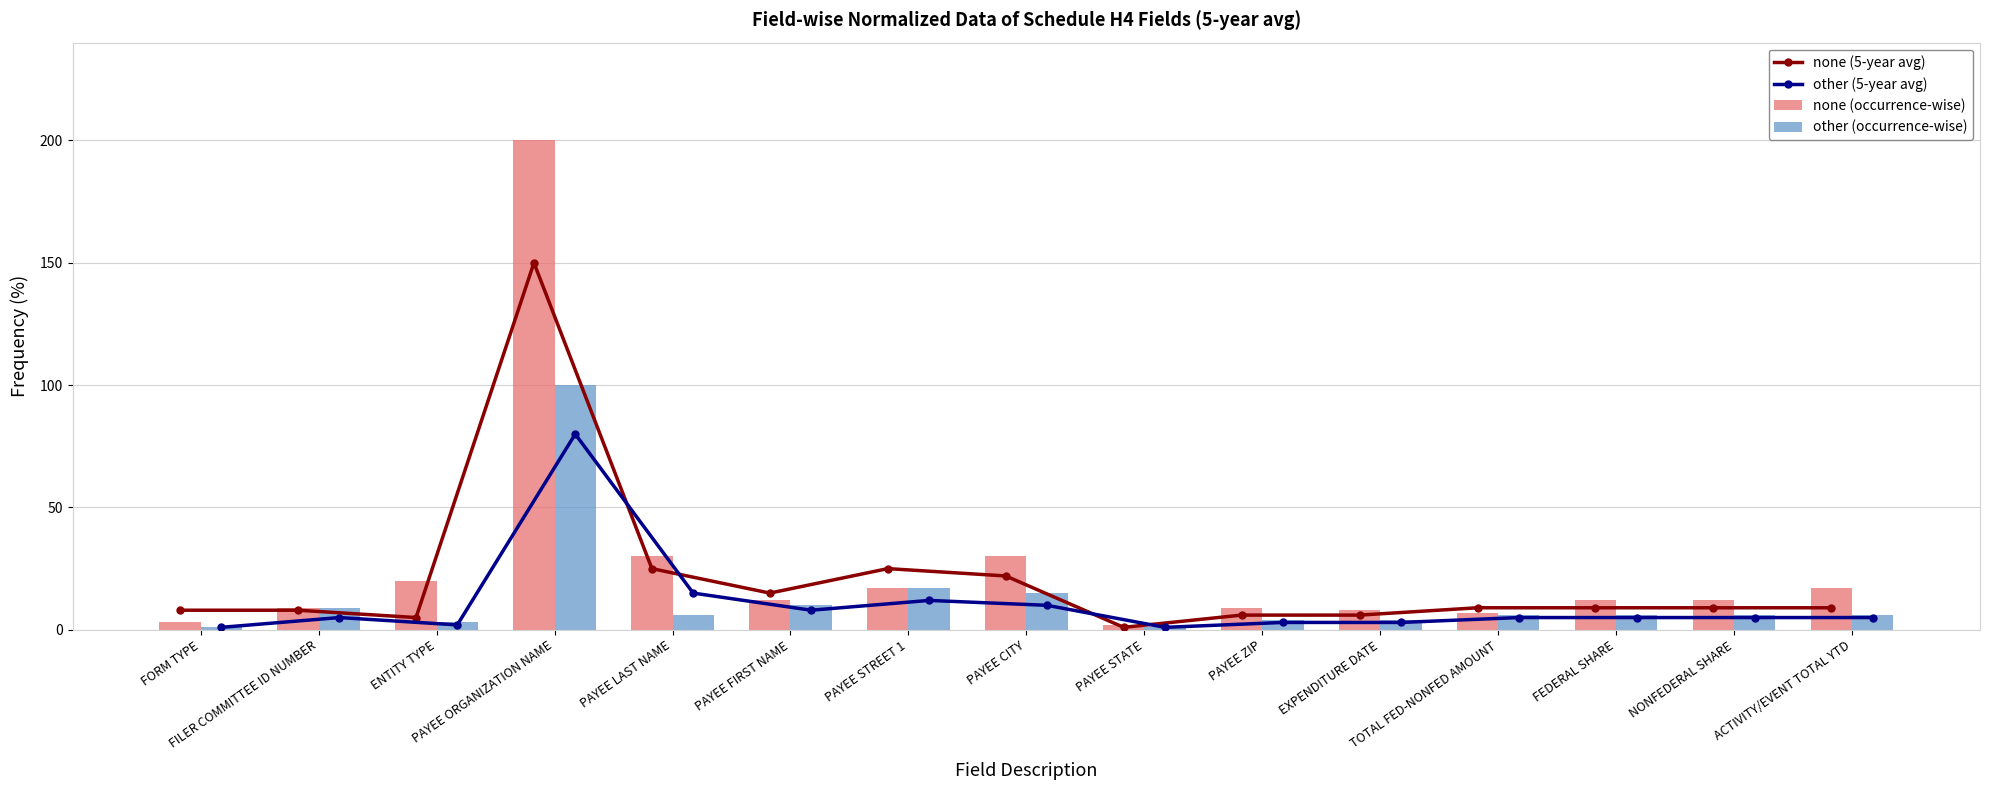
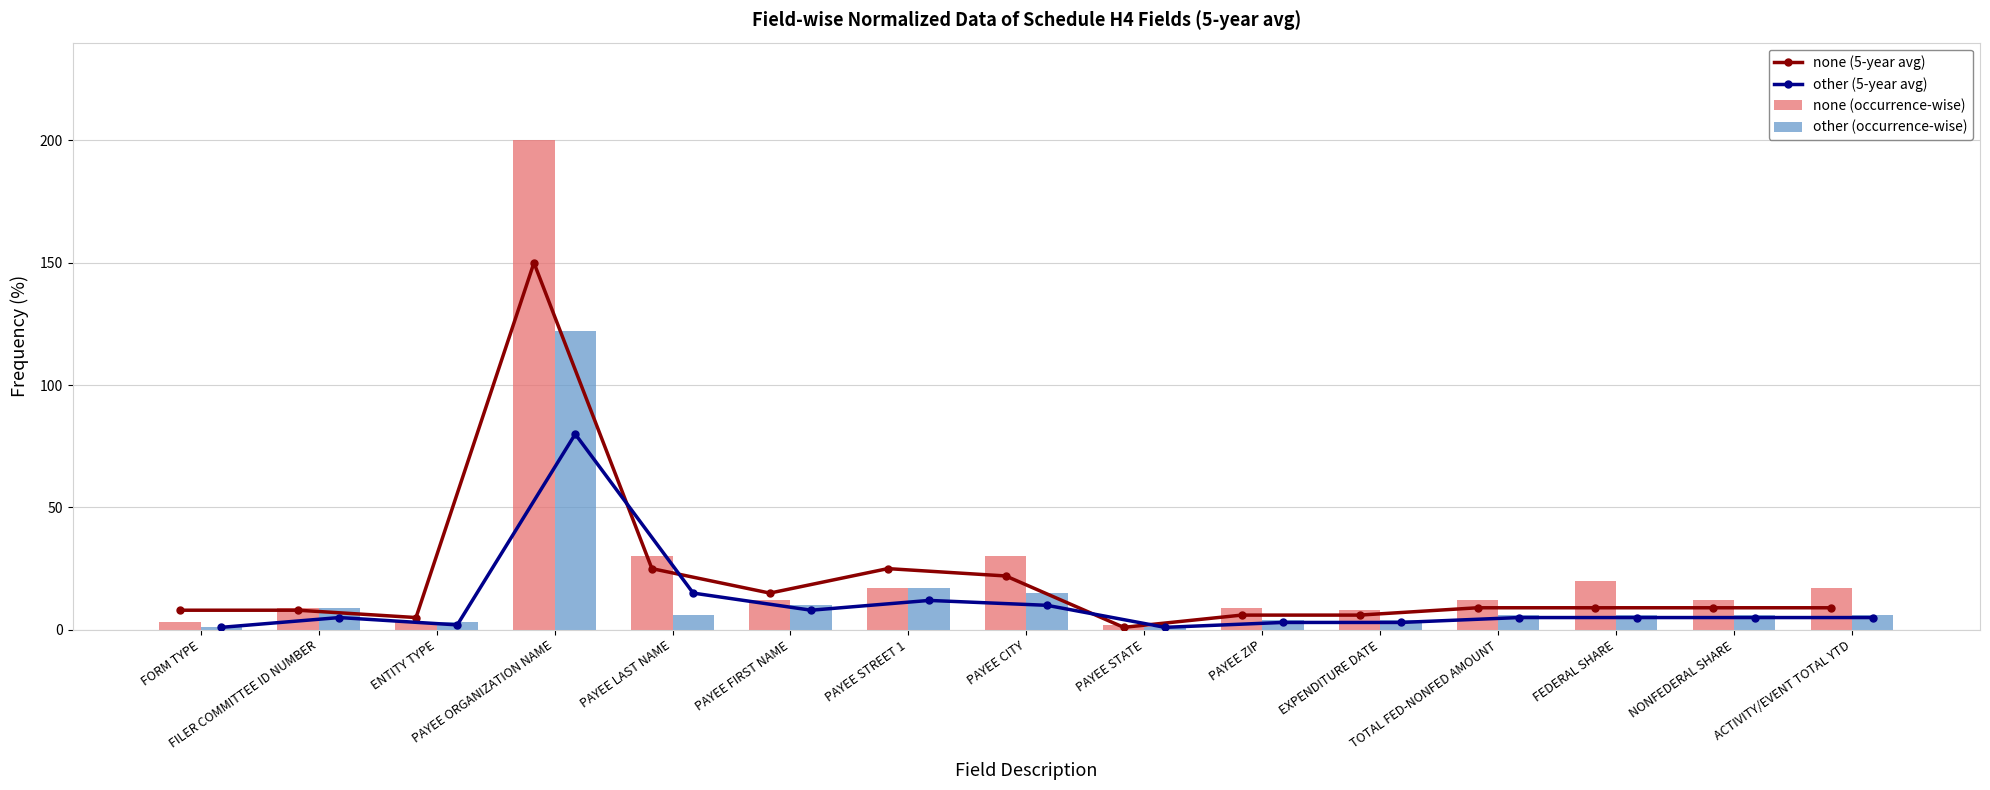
  {
    "none (occurrence-wise)": {
      "FORM TYPE": 3,
      "FILER COMMITTEE ID NUMBER": 9,
-     "ENTITY TYPE": 20,
+     "ENTITY TYPE": 3,
      "PAYEE ORGANIZATION NAME": 200,
      "PAYEE LAST NAME": 30,
      "PAYEE FIRST NAME": 12,
      "PAYEE STREET 1": 17,
      "PAYEE CITY": 30,
      "PAYEE STATE": 2,
      "PAYEE ZIP": 9,
      "EXPENDITURE DATE": 8,
-     "TOTAL FED-NONFED AMOUNT": 7,
-     "FEDERAL SHARE": 12,
+     "TOTAL FED-NONFED AMOUNT": 12,
+     "FEDERAL SHARE": 20,
      "NONFEDERAL SHARE": 12,
      "ACTIVITY/EVENT TOTAL YTD": 17
    },
    "other (occurrence-wise)": {
      "FILER COMMITTEE ID NUMBER": 9,
      "ENTITY TYPE": 3,
-     "PAYEE ORGANIZATION NAME": 100,
+     "PAYEE ORGANIZATION NAME": 122,
      "PAYEE LAST NAME": 6,
      "PAYEE FIRST NAME": 10,
      "PAYEE STREET 1": 17,
      "PAYEE CITY": 15,
      "PAYEE ZIP": 4,
      "EXPENDITURE DATE": 4,
      "TOTAL FED-NONFED AMOUNT": 6,
      "FEDERAL SHARE": 6,
      "NONFEDERAL SHARE": 6,
      "ACTIVITY/EVENT TOTAL YTD": 6
    }
  }
